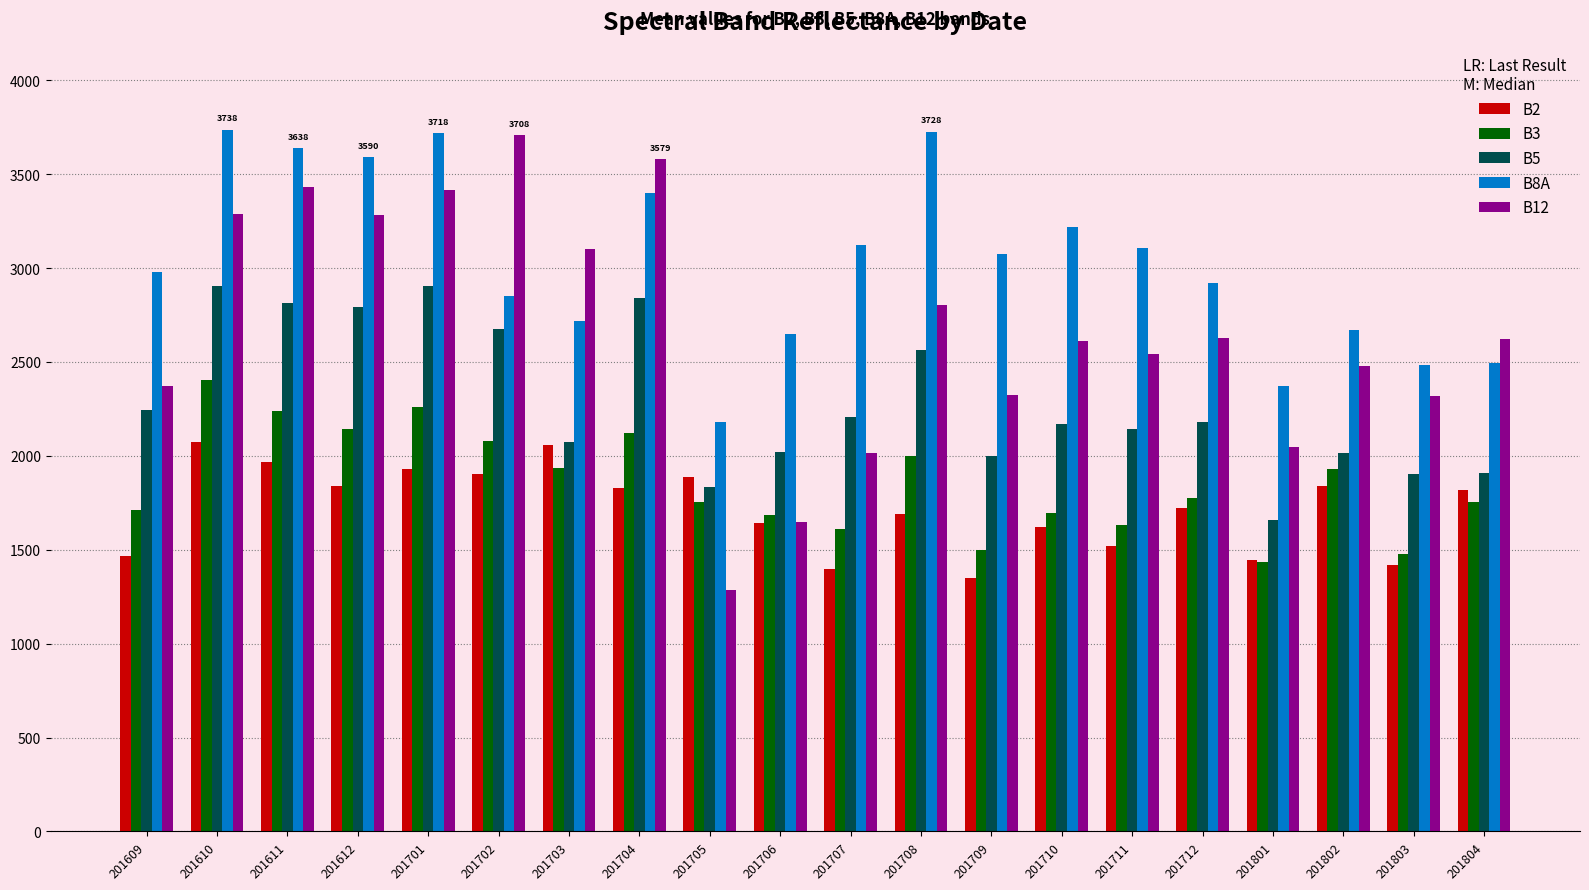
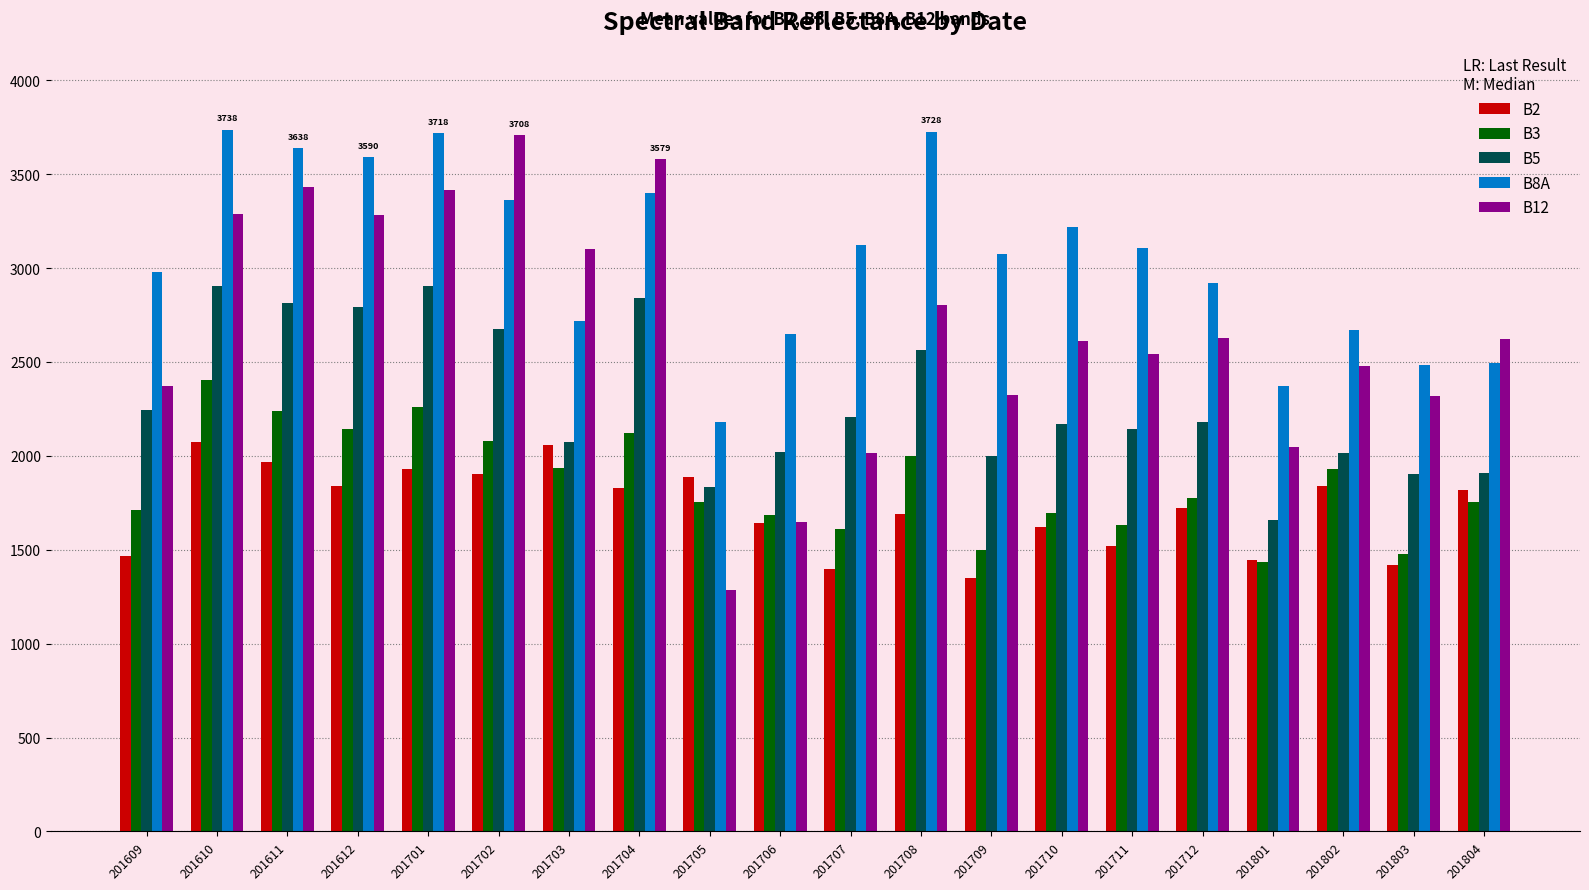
  {
    "B2": {
      "201609": 1470,
      "201610": 2070,
      "201611": 1970,
      "201612": 1840,
      "201701": 1930,
      "201702": 1900,
      "201703": 2060,
      "201704": 1830,
      "201705": 1890,
      "201706": 1640,
      "201707": 1400,
      "201708": 1690,
      "201709": 1350,
      "201710": 1620,
      "201711": 1520,
      "201712": 1720,
      "201801": 1440,
      "201802": 1840,
      "201803": 1420,
      "201804": 1820
    },
    "B3": {
      "201609": 1710,
      "201610": 2400,
      "201611": 2240,
      "201612": 2140,
      "201701": 2260,
      "201702": 2080,
      "201703": 1930,
      "201704": 2120,
      "201705": 1760,
      "201706": 1680,
      "201707": 1610,
      "201708": 2000,
      "201709": 1500,
      "201710": 1700,
      "201711": 1630,
      "201712": 1770,
      "201801": 1440,
      "201802": 1930,
      "201803": 1480,
      "201804": 1750
    },
    "B5": {
      "201609": 2240,
      "201610": 2910,
      "201611": 2810,
      "201612": 2800,
      "201701": 2900,
      "201702": 2680,
      "201703": 2080,
      "201704": 2840,
      "201705": 1840,
      "201706": 2020,
      "201707": 2210,
      "201708": 2560,
      "201709": 2000,
      "201710": 2170,
      "201711": 2140,
      "201712": 2180,
      "201801": 1660,
      "201802": 2020,
      "201803": 1910,
      "201804": 1910
    },
    "B8A": {
      "201609": 2980,
-     "201702": 2850,
+     "201702": 3360,
      "201703": 2720,
      "201704": 3400,
      "201705": 2180,
      "201706": 2650,
      "201707": 3120,
      "201709": 3080,
      "201710": 3220,
      "201711": 3110,
      "201712": 2920,
      "201801": 2370,
      "201802": 2670,
      "201803": 2490,
      "201804": 2490
    },
    "B12": {
      "201702": 3708,
      "201704": 3579
    }
  }
